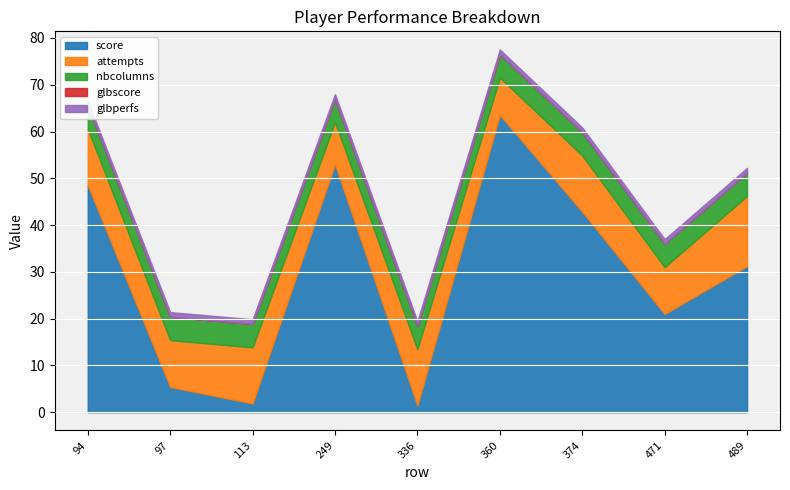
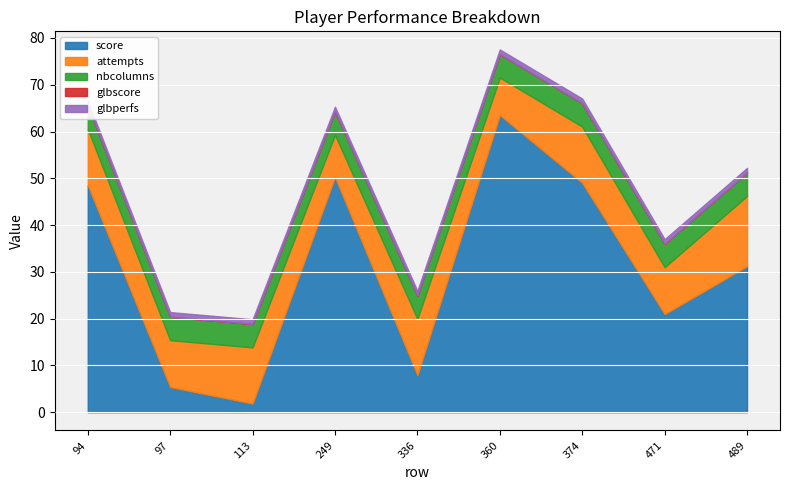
  {
    "score": {
      "94": 49,
      "97": 5,
      "113": 2,
-     "249": 53,
-     "336": 1,
+     "249": 50,
+     "336": 8,
      "360": 64,
-     "374": 43,
+     "374": 49,
      "471": 21,
      "489": 31
    },
    "attempts": {
      "94": 12,
      "97": 10,
      "113": 12,
      "249": 9,
      "336": 12,
      "360": 8,
      "374": 12,
      "471": 10,
      "489": 15
    },
    "glbperfs": {
      "97": 1,
      "113": 1,
      "249": 1,
      "336": 1,
      "360": 1,
      "374": 1,
      "471": 1,
      "489": 1
    }
  }
